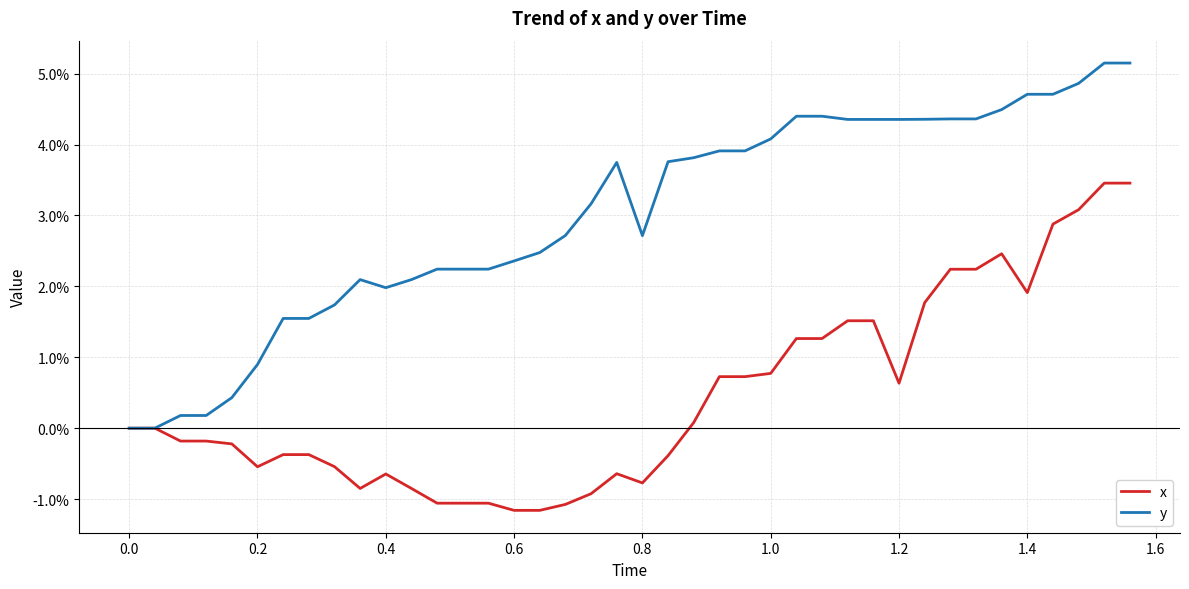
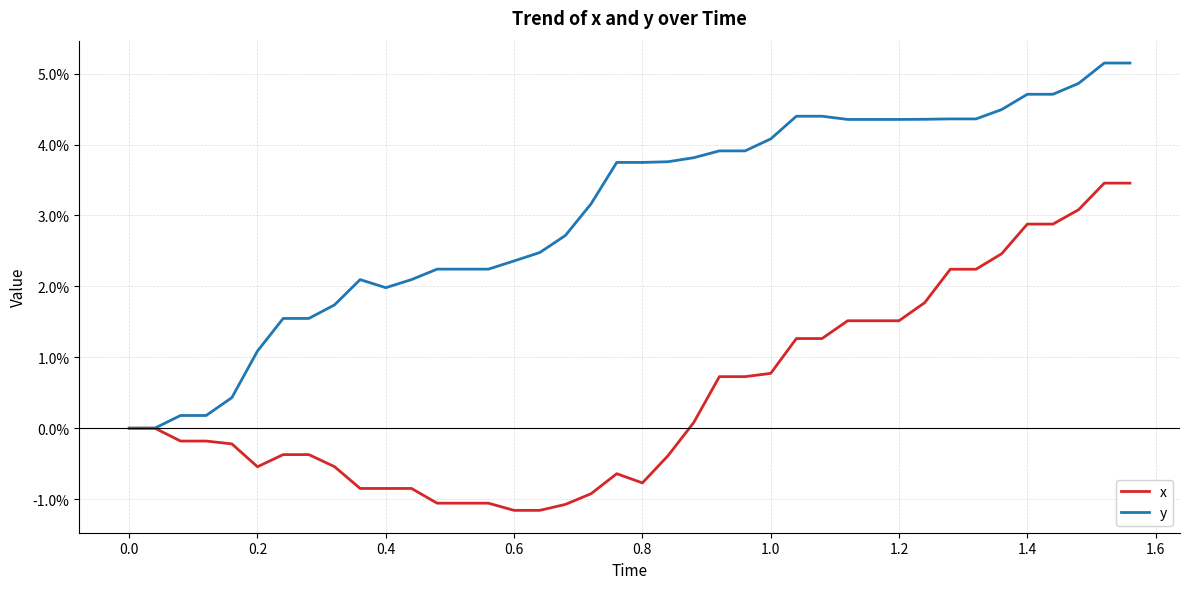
  {
    "x": {
      "0.2": "-0.5%",
-     "0.4": "-0.6%",
+     "0.4": "-0.9%",
      "0.6": "-1.2%",
      "0.8": "-0.8%",
      "1.0": "0.8%",
-     "1.2": "0.6%",
-     "1.4": "1.9%"
+     "1.2": "1.5%",
+     "1.4": "2.9%"
    },
    "y": {
-     "0.2": "0.9%",
+     "0.2": "1.1%",
      "0.4": "2.0%",
      "0.6": "2.4%",
-     "0.8": "2.7%",
+     "0.8": "3.7%",
      "1.0": "4.1%",
      "1.2": "4.4%",
      "1.4": "4.7%"
    }
  }
